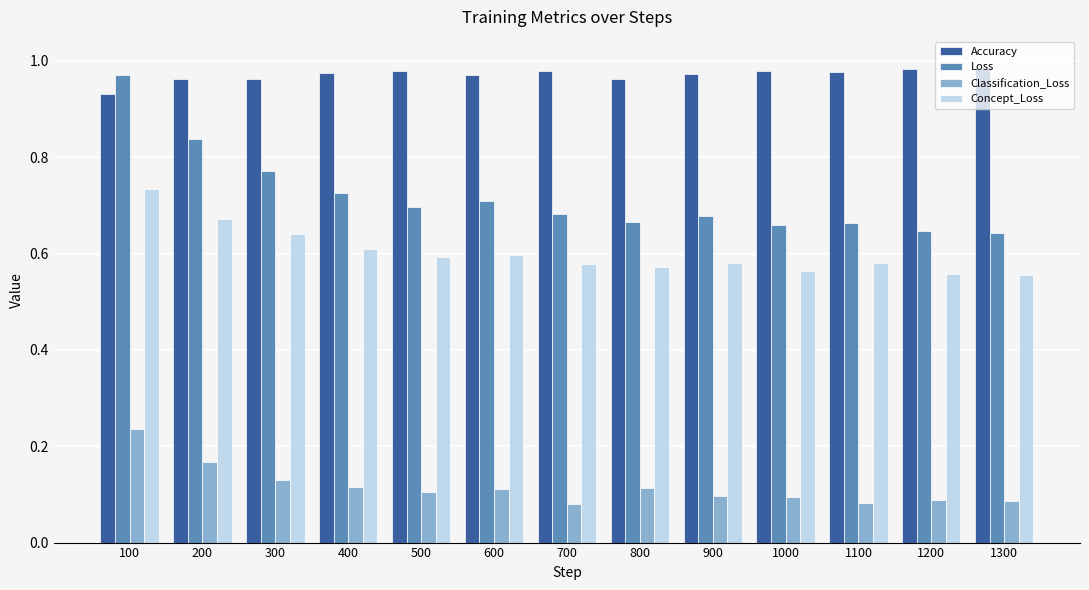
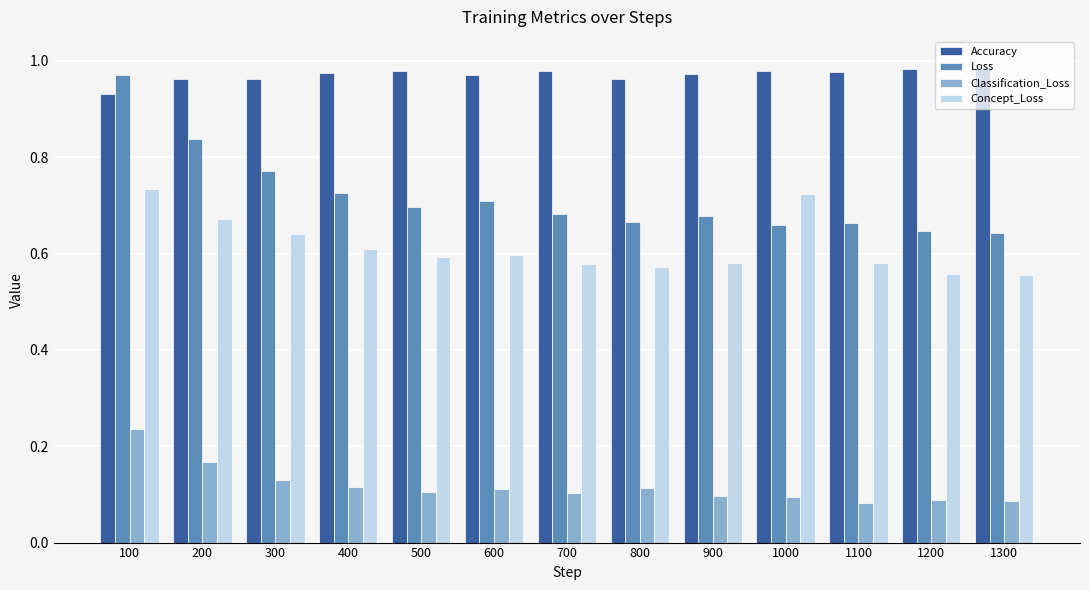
  {
    "Accuracy": {
      "100": 0.93,
      "200": 0.96,
      "300": 0.96,
      "400": 0.97,
      "500": 0.98,
      "600": 0.97,
      "700": 0.98,
      "800": 0.96,
      "900": 0.97,
      "1000": 0.98,
      "1100": 0.98,
      "1200": 0.98
    },
    "Loss": {
      "100": 0.97,
      "200": 0.84,
      "300": 0.77,
      "400": 0.73,
      "500": 0.70,
      "600": 0.71,
      "700": 0.68,
      "800": 0.67,
      "900": 0.68,
      "1000": 0.66,
      "1100": 0.66,
      "1200": 0.65,
      "1300": 0.64
    },
    "Classification_Loss": {
      "100": 0.24,
      "200": 0.17,
      "300": 0.13,
      "400": 0.12,
      "500": 0.10,
      "600": 0.11,
-     "700": 0.08,
+     "700": 0.10,
      "800": 0.11,
      "900": 0.10,
      "1000": 0.09,
      "1100": 0.08,
      "1200": 0.09,
      "1300": 0.09
    },
    "Concept_Loss": {
      "100": 0.73,
      "200": 0.67,
      "300": 0.64,
      "400": 0.61,
      "500": 0.59,
      "600": 0.60,
      "700": 0.58,
      "800": 0.57,
      "900": 0.58,
-     "1000": 0.56,
+     "1000": 0.72,
      "1100": 0.58,
      "1200": 0.56,
      "1300": 0.56
    }
  }
